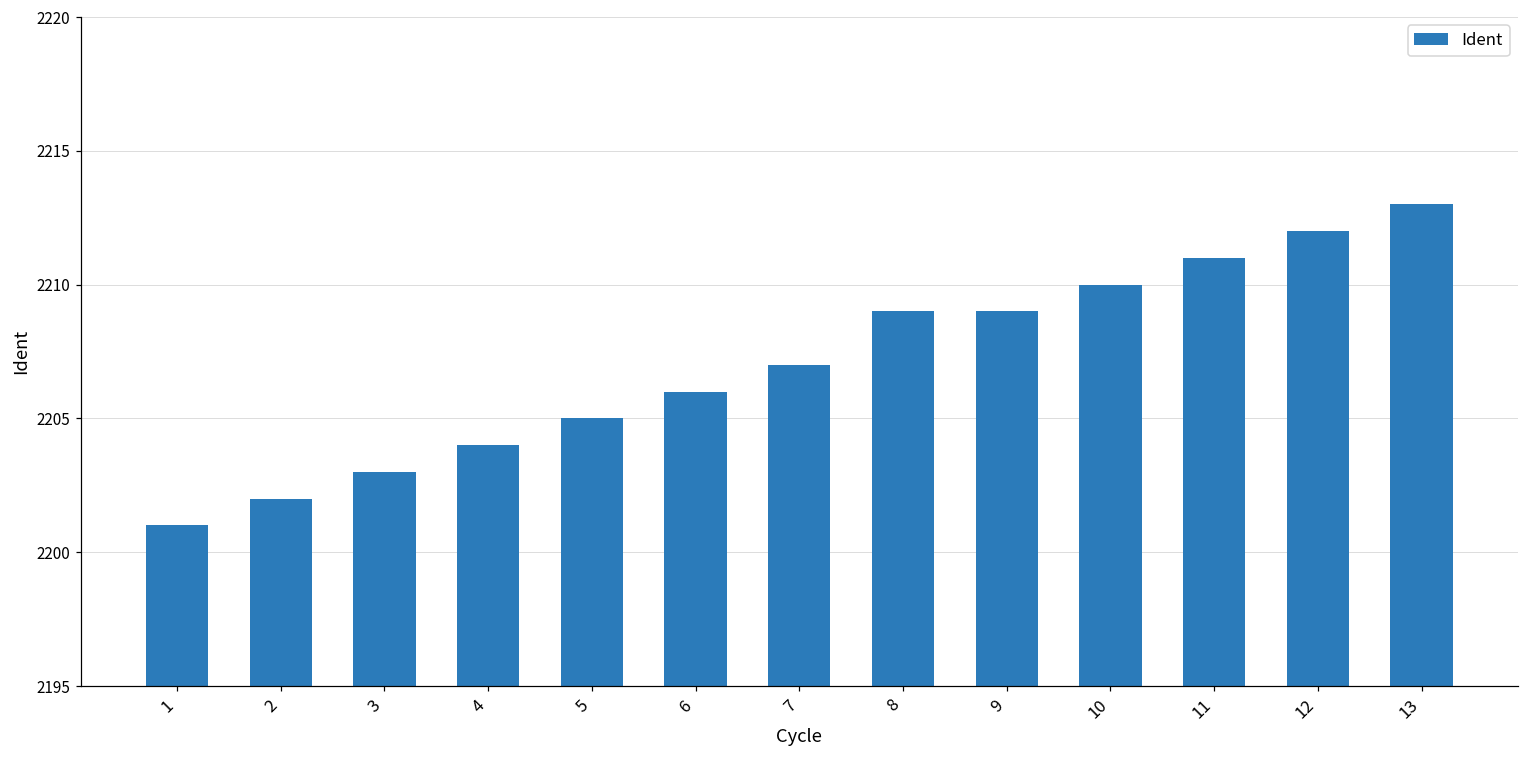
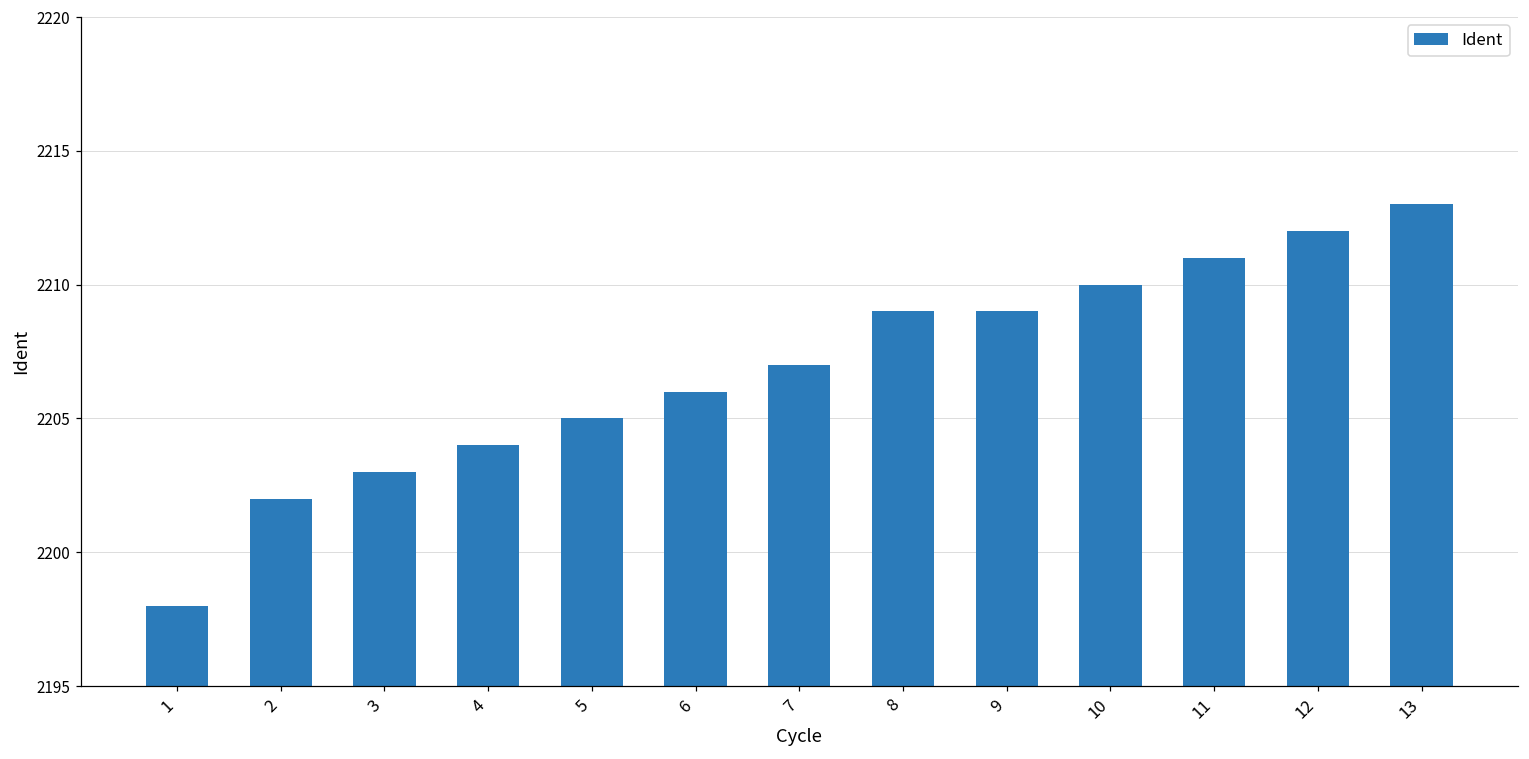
  {
-   "1": 2201,
+   "1": 2198,
    "2": 2202,
    "3": 2203,
    "4": 2204,
    "5": 2205,
    "6": 2206,
    "7": 2207,
    "8": 2209,
    "9": 2209,
    "10": 2210,
    "11": 2211,
    "12": 2212,
    "13": 2213
  }
